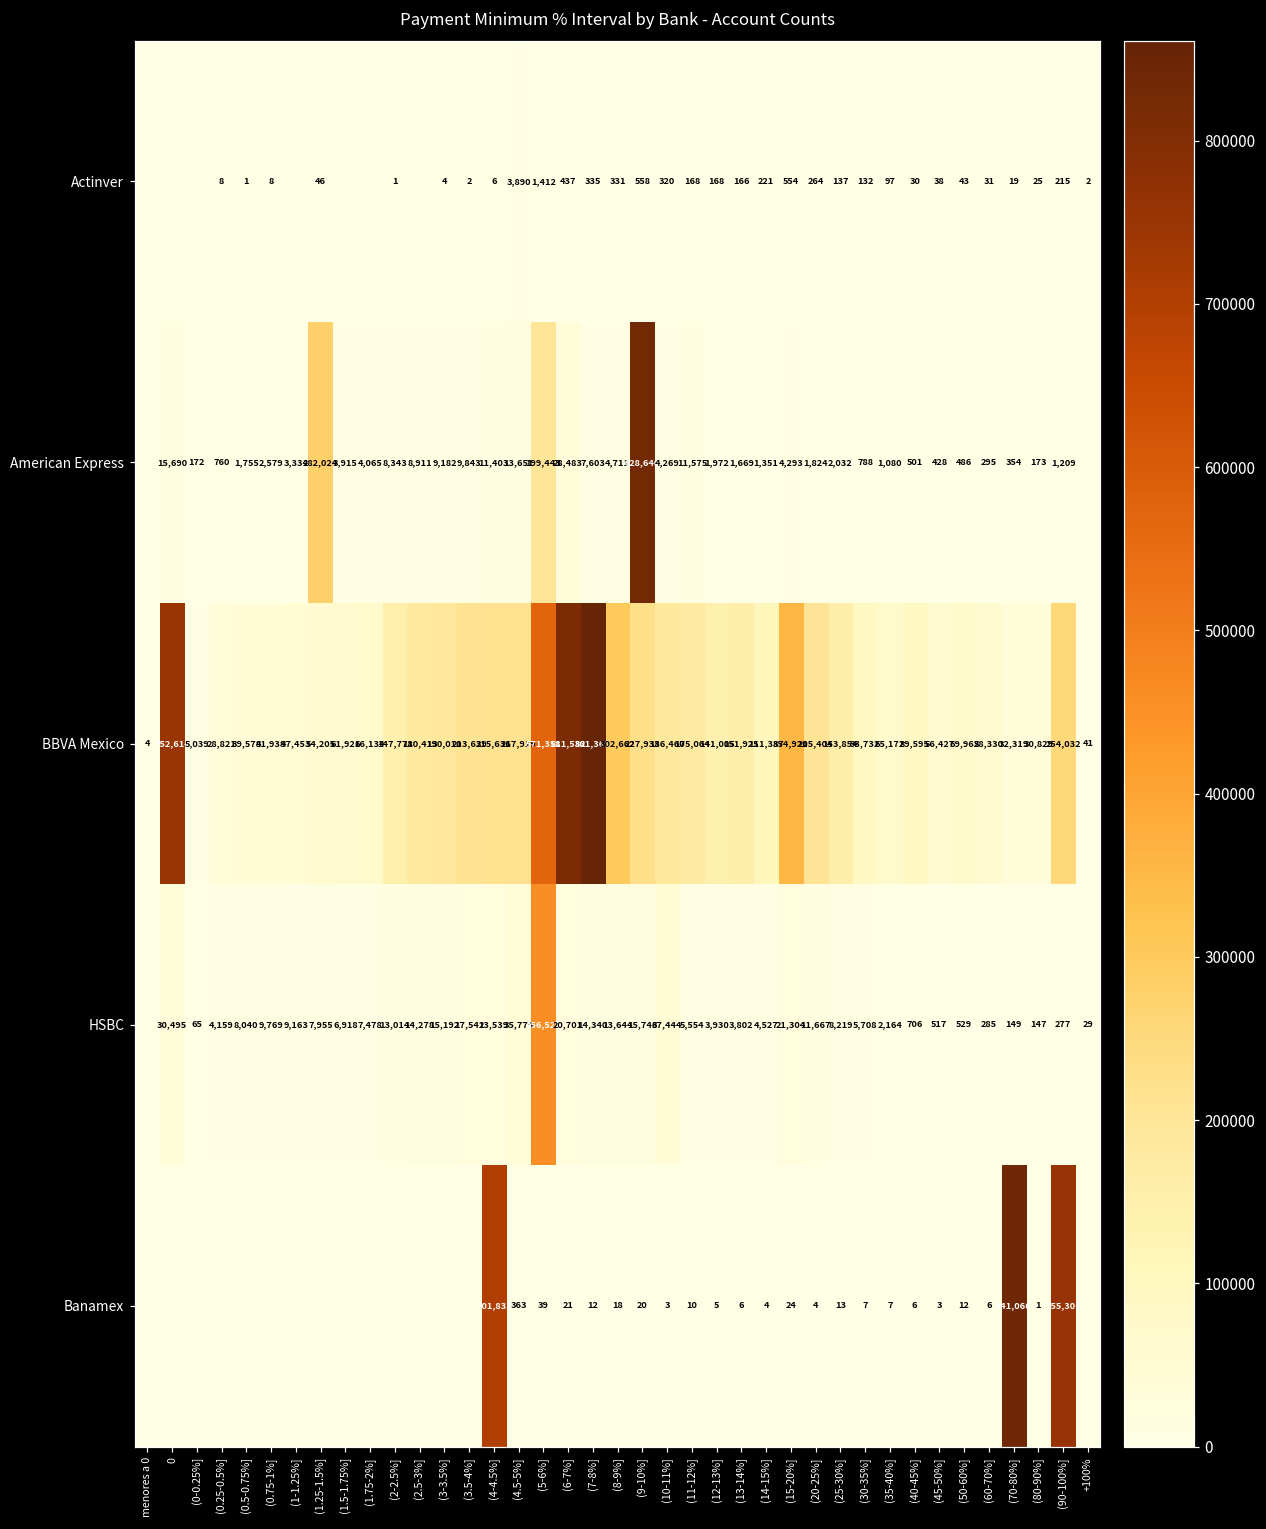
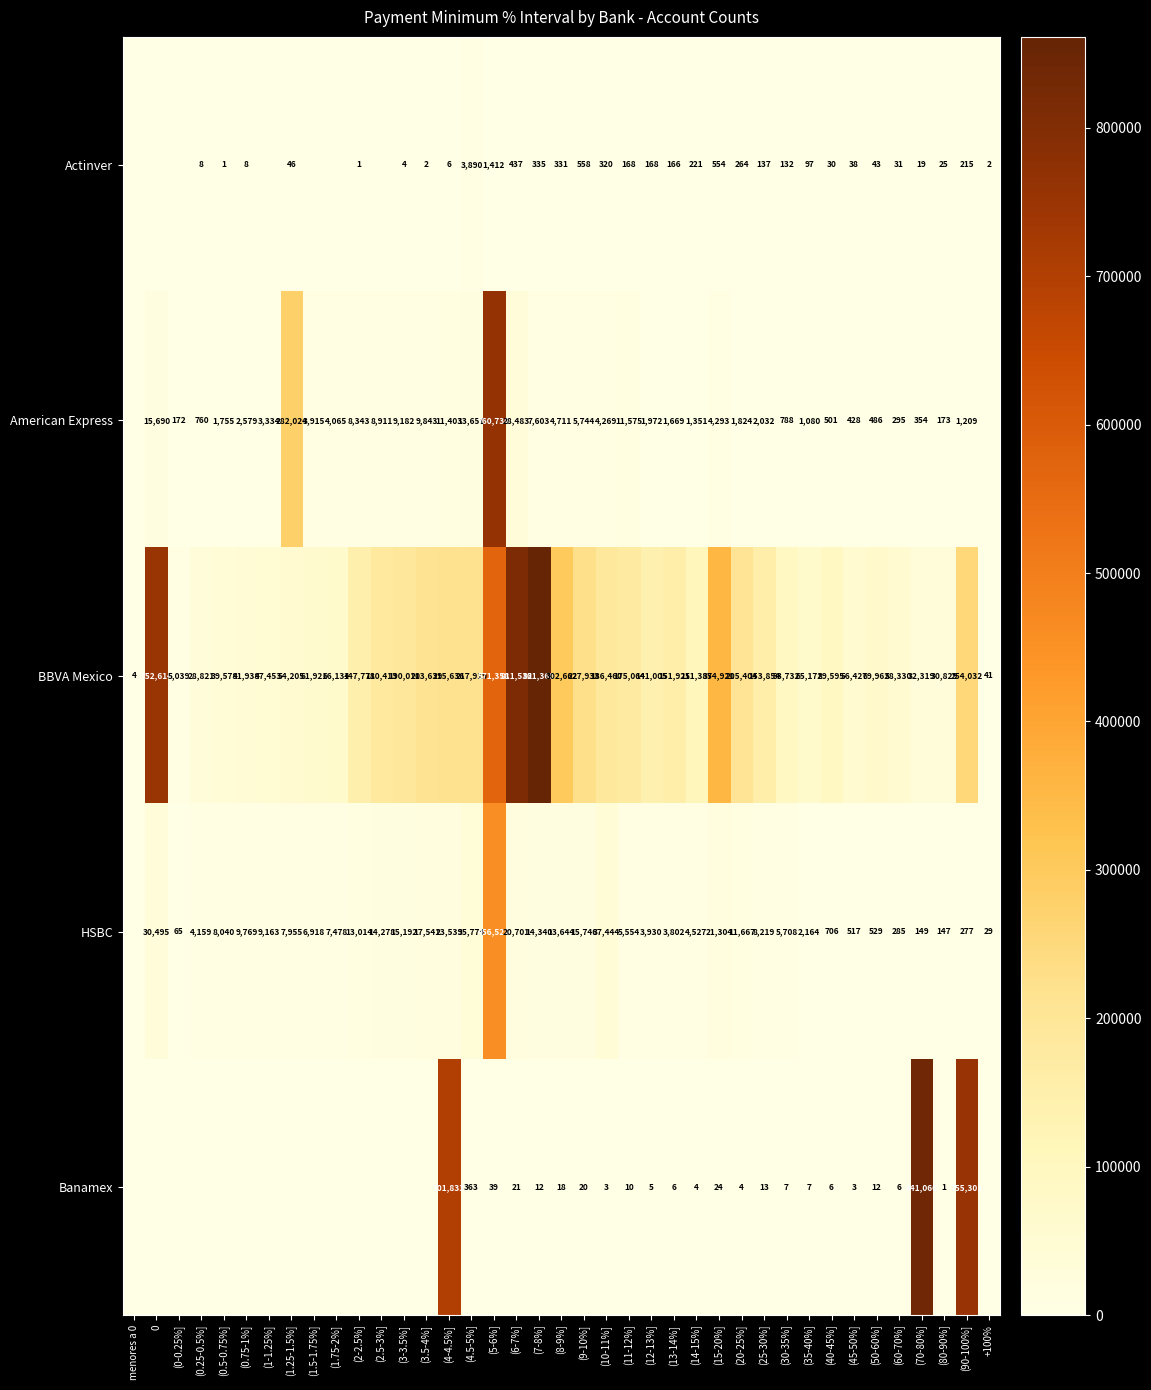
  {
    "Actinver": {
      "(0.25-0.5%]": "8",
      "(0.5-0.75%]": "1",
      "(0.75-1%]": "8",
      "(1.25-1.5%]": "46",
      "(2-2.5%]": "1",
      "(3-3.5%]": "4",
      "(3.5-4%]": "2",
      "(4-4.5%]": "6",
      "(4.5-5%]": "3,890",
      "(5-6%]": "1,412",
      "(6-7%]": "437",
      "(7-8%]": "335",
      "(8-9%]": "331",
      "(9-10%]": "558",
      "(10-11%]": "320",
      "(11-12%]": "168",
      "(12-13%]": "168",
      "(13-14%]": "166",
      "(14-15%]": "221",
      "(15-20%]": "554",
      "(20-25%]": "264",
      "(25-30%]": "137",
      "(30-35%]": "132",
      "(35-40%]": "97",
      "(40-45%]": "30",
      "(45-50%]": "38",
      "(50-60%]": "43",
      "(60-70%]": "31",
      "(70-80%]": "19",
      "(80-90%]": "25",
      "(90-100%]": "215",
      "+100%": "2"
    },
    "American Express": {
      "0": "15,690",
      "(0-0.25%]": "172",
      "(0.25-0.5%]": "760",
      "(0.5-0.75%]": "1,755",
      "(0.75-1%]": "2,579",
      "(1.75-2%]": "4,065",
      "(2-2.5%]": "8,343",
      "(2.5-3%]": "8,911",
      "(3-3.5%]": "9,182",
      "(3.5-4%]": "9,843",
-     "(5-6%]": "199,443",
+     "(5-6%]": "760,736",
      "(7-8%]": "7,603",
      "(8-9%]": "4,711",
-     "(9-10%]": "828,640",
+     "(9-10%]": "5,744",
      "(10-11%]": "4,269",
      "(11-12%]": "11,575",
      "(12-13%]": "1,972",
      "(13-14%]": "1,669",
      "(14-15%]": "1,351",
      "(15-20%]": "4,293",
      "(20-25%]": "1,824",
      "(25-30%]": "2,032",
      "(30-35%]": "788",
      "(35-40%]": "1,080",
      "(40-45%]": "501",
      "(45-50%]": "428",
      "(50-60%]": "486",
      "(60-70%]": "295",
      "(70-80%]": "354",
      "(80-90%]": "173",
      "(90-100%]": "1,209"
    },
    "BBVA Mexico": {
      "menores a 0": "4",
      "0": "752,614",
      "+100%": "41"
    },
    "HSBC": {
      "0": "30,495",
      "(0-0.25%]": "65",
      "(0.25-0.5%]": "4,159",
      "(0.5-0.75%]": "8,040",
      "(0.75-1%]": "9,769",
      "(1-1.25%]": "9,163",
      "(1.25-1.5%]": "7,955",
      "(1.5-1.75%]": "6,918",
      "(1.75-2%]": "7,478",
      "(11-12%]": "5,554",
      "(12-13%]": "3,930",
      "(13-14%]": "3,802",
      "(14-15%]": "4,527",
      "(25-30%]": "8,219",
      "(30-35%]": "5,708",
      "(35-40%]": "2,164",
      "(40-45%]": "706",
      "(45-50%]": "517",
      "(50-60%]": "529",
      "(60-70%]": "285",
      "(70-80%]": "149",
      "(80-90%]": "147",
      "(90-100%]": "277",
      "+100%": "29"
    },
    "Banamex": {
      "(4-4.5%]": "701,833",
      "(4.5-5%]": "363",
      "(5-6%]": "39",
      "(6-7%]": "21",
      "(7-8%]": "12",
      "(8-9%]": "18",
      "(9-10%]": "20",
      "(10-11%]": "3",
      "(11-12%]": "10",
      "(12-13%]": "5",
      "(13-14%]": "6",
      "(14-15%]": "4",
      "(15-20%]": "24",
      "(20-25%]": "4",
      "(25-30%]": "13",
      "(30-35%]": "7",
      "(35-40%]": "7",
      "(40-45%]": "6",
      "(45-50%]": "3",
      "(50-60%]": "12",
      "(60-70%]": "6",
      "(70-80%]": "841,066",
      "(80-90%]": "1",
      "(90-100%]": "755,301"
    }
  }
